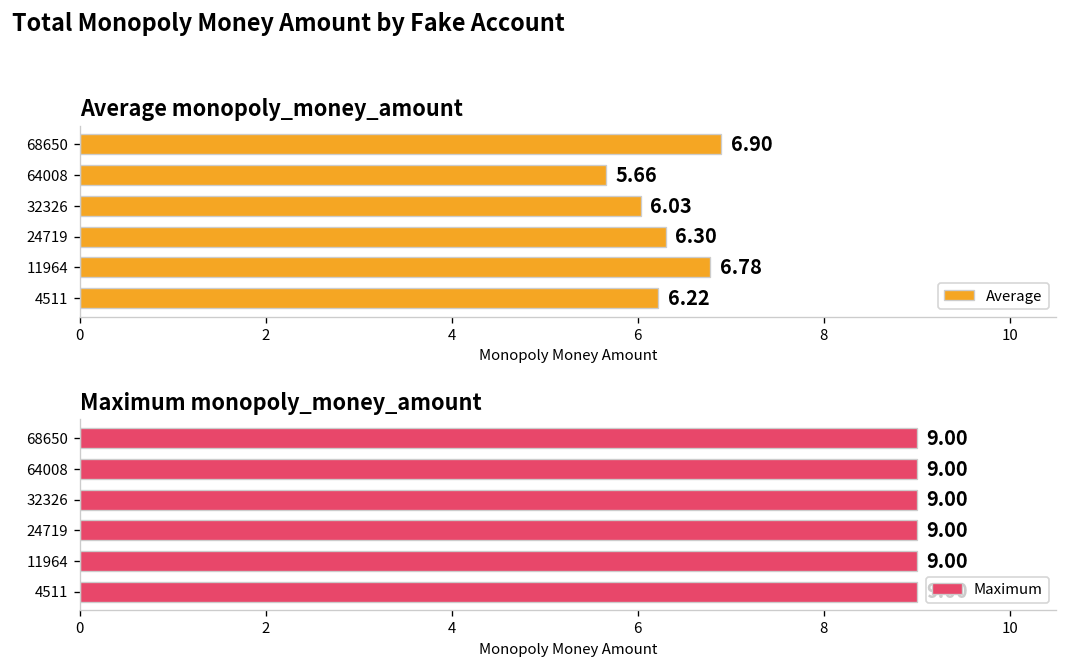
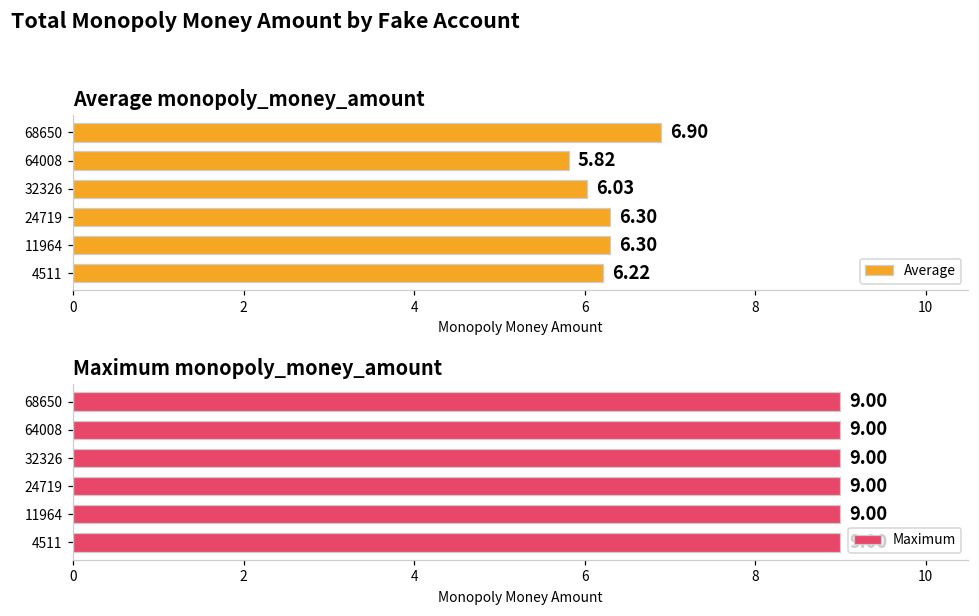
  {
    "Average monopoly_money_amount": {
      "68650": 6.90,
-     "64008": 5.66,
+     "64008": 5.82,
      "32326": 6.03,
      "24719": 6.30,
-     "11964": 6.78,
+     "11964": 6.30,
      "4511": 6.22
    },
    "Maximum monopoly_money_amount": {
      "68650": 9.00,
      "64008": 9.00,
      "32326": 9.00,
      "24719": 9.00,
      "11964": 9.00
    }
  }
